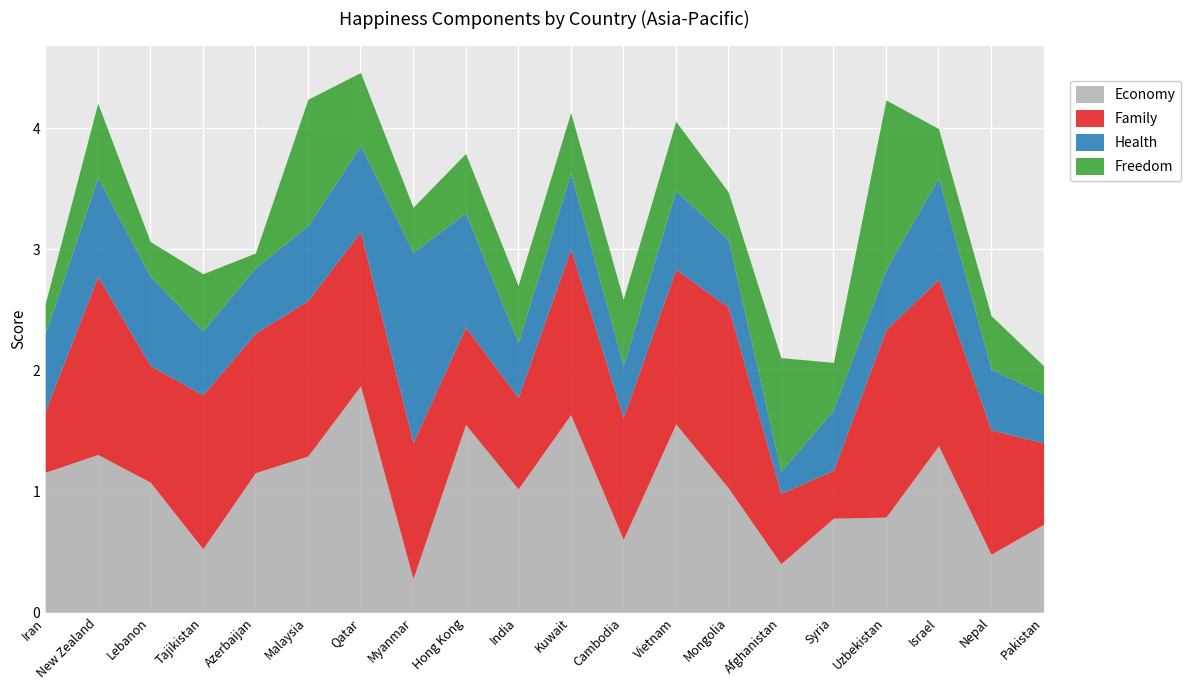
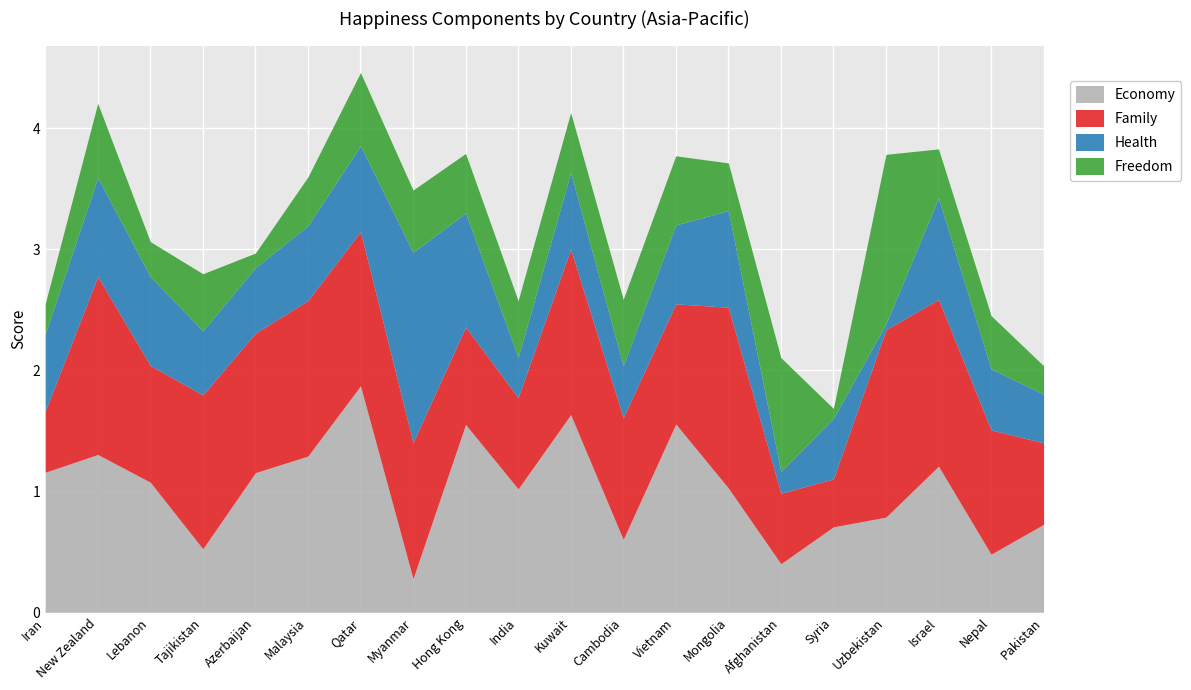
  {
    "Economy": {
      "Iran": 1.16,
      "New Zealand": 1.30,
      "Lebanon": 1.07,
      "Tajikistan": 0.52,
      "Azerbaijan": 1.15,
      "Malaysia": 1.29,
      "Qatar": 1.87,
      "Myanmar": 0.28,
      "Hong Kong": 1.55,
      "India": 1.02,
      "Kuwait": 1.63,
      "Cambodia": 0.60,
      "Vietnam": 1.56,
      "Mongolia": 1.03,
      "Afghanistan": 0.40,
-     "Syria": 0.78,
+     "Syria": 0.71,
      "Uzbekistan": 0.79,
-     "Israel": 1.38,
+     "Israel": 1.21,
      "Nepal": 0.48,
      "Pakistan": 0.73
    },
    "Family": {
      "Iran": 0.50,
      "New Zealand": 1.47,
      "Lebanon": 0.96,
      "Tajikistan": 1.27,
      "Azerbaijan": 1.15,
      "Malaysia": 1.28,
      "Qatar": 1.27,
      "Myanmar": 1.12,
      "Hong Kong": 0.80,
      "India": 0.75,
      "Kuwait": 1.37,
      "Cambodia": 1.01,
-     "Vietnam": 1.28,
+     "Vietnam": 0.99,
      "Mongolia": 1.49,
      "Afghanistan": 0.58,
      "Syria": 0.40,
      "Uzbekistan": 1.55,
      "Israel": 1.38,
      "Nepal": 1.03,
      "Pakistan": 0.67
    },
    "Health": {
      "Iran": 0.64,
      "New Zealand": 0.82,
      "Lebanon": 0.74,
      "Tajikistan": 0.53,
      "Azerbaijan": 0.54,
      "Malaysia": 0.62,
      "Qatar": 0.71,
      "Myanmar": 1.57,
      "Hong Kong": 0.94,
-     "India": 0.46,
+     "India": 0.33,
      "Kuwait": 0.63,
      "Cambodia": 0.43,
      "Vietnam": 0.65,
-     "Mongolia": 0.56,
+     "Mongolia": 0.80,
      "Afghanistan": 0.18,
      "Syria": 0.50,
-     "Uzbekistan": 0.50,
+     "Uzbekistan": 0.05,
      "Israel": 0.84,
      "Nepal": 0.50,
      "Pakistan": 0.40
    },
    "Freedom": {
      "Iran": 0.25,
      "New Zealand": 0.61,
      "Lebanon": 0.29,
      "Tajikistan": 0.47,
      "Azerbaijan": 0.12,
-     "Malaysia": 1.04,
+     "Malaysia": 0.40,
      "Qatar": 0.60,
-     "Myanmar": 0.37,
+     "Myanmar": 0.51,
      "Hong Kong": 0.49,
      "India": 0.47,
      "Kuwait": 0.50,
      "Cambodia": 0.55,
      "Vietnam": 0.57,
      "Mongolia": 0.39,
      "Afghanistan": 0.94,
-     "Syria": 0.39,
+     "Syria": 0.08,
      "Uzbekistan": 1.40,
      "Israel": 0.41,
      "Nepal": 0.44,
      "Pakistan": 0.24
    }
  }
